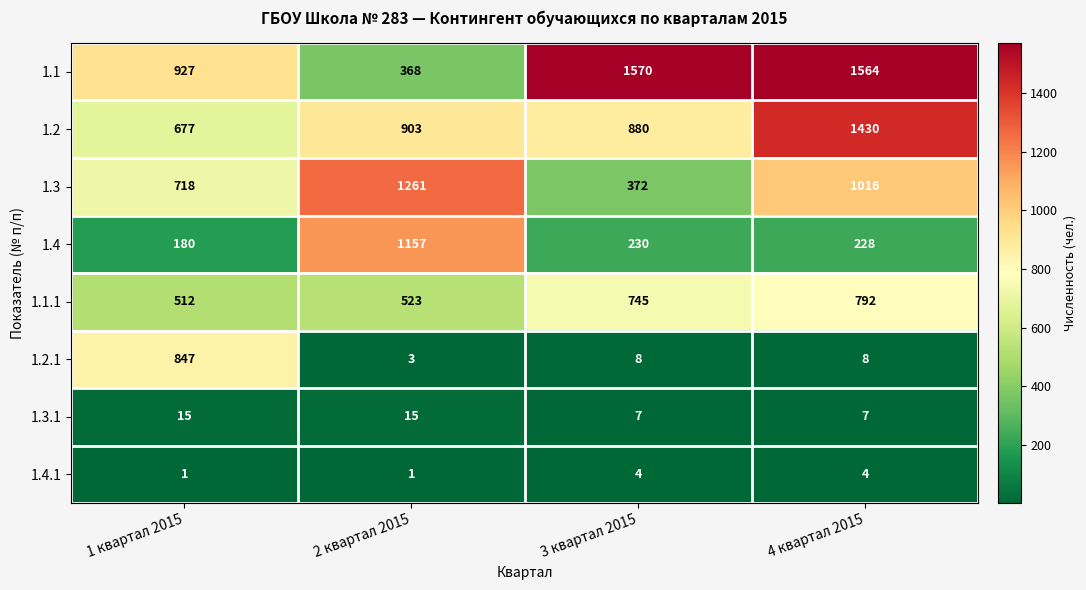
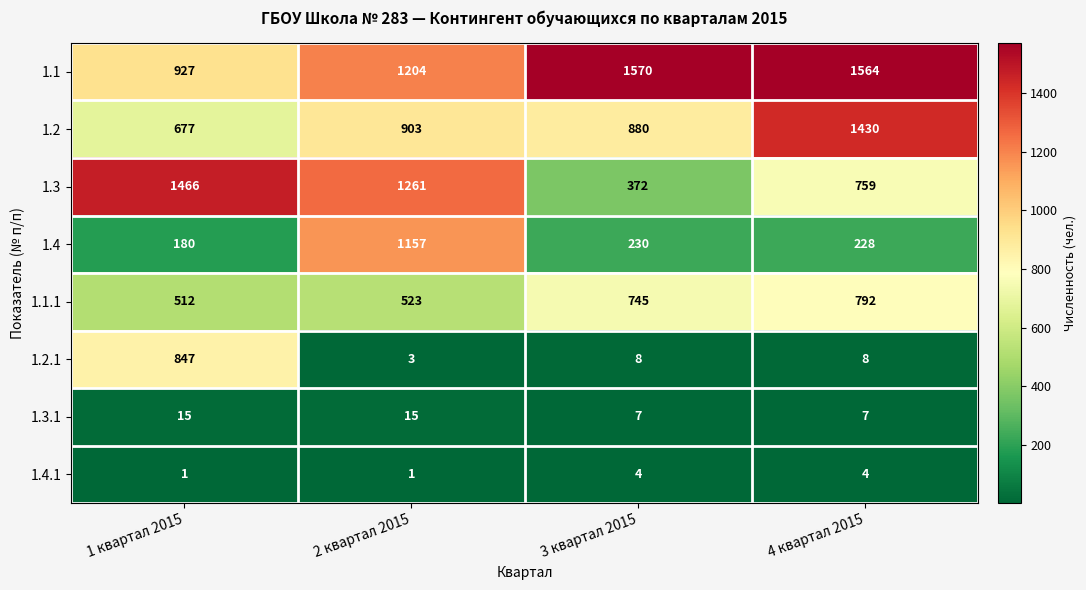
  {
    "1.1": {
      "1 квартал 2015": 927,
-     "2 квартал 2015": 368,
+     "2 квартал 2015": 1204,
      "3 квартал 2015": 1570,
      "4 квартал 2015": 1564
    },
    "1.2": {
      "1 квартал 2015": 677,
      "2 квартал 2015": 903,
      "3 квартал 2015": 880,
      "4 квартал 2015": 1430
    },
    "1.3": {
-     "1 квартал 2015": 718,
+     "1 квартал 2015": 1466,
      "2 квартал 2015": 1261,
      "3 квартал 2015": 372,
-     "4 квартал 2015": 1016
+     "4 квартал 2015": 759
    },
    "1.4": {
      "1 квартал 2015": 180,
      "2 квартал 2015": 1157,
      "3 квартал 2015": 230,
      "4 квартал 2015": 228
    },
    "1.1.1": {
      "1 квартал 2015": 512,
      "2 квартал 2015": 523,
      "3 квартал 2015": 745,
      "4 квартал 2015": 792
    },
    "1.2.1": {
      "1 квартал 2015": 847,
      "2 квартал 2015": 3,
      "3 квартал 2015": 8,
      "4 квартал 2015": 8
    },
    "1.3.1": {
      "1 квартал 2015": 15,
      "2 квартал 2015": 15,
      "3 квартал 2015": 7,
      "4 квартал 2015": 7
    },
    "1.4.1": {
      "1 квартал 2015": 1,
      "2 квартал 2015": 1,
      "3 квартал 2015": 4,
      "4 квартал 2015": 4
    }
  }
